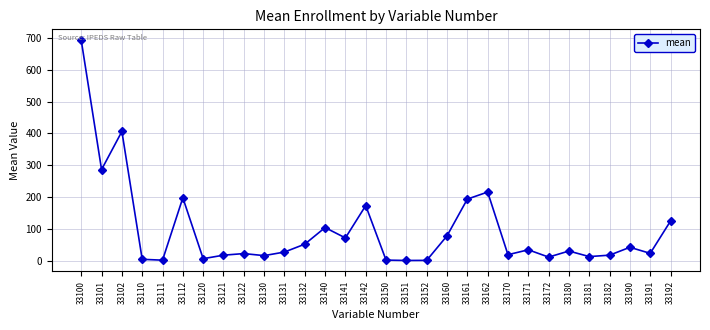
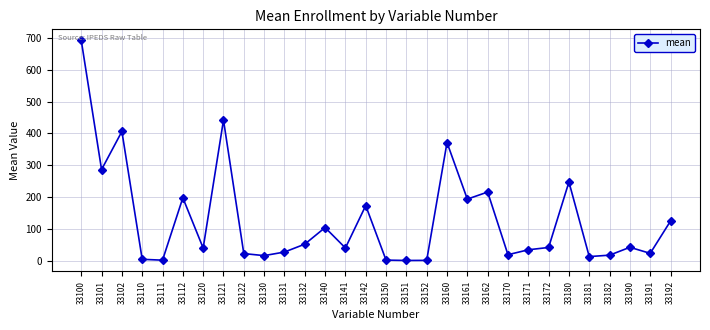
  {
    "33100": 690,
    "33101": 290,
    "33102": 410,
    "33110": 0,
    "33111": 0,
    "33112": 200,
-   "33120": 10,
-   "33121": 20,
+   "33120": 40,
+   "33121": 440,
    "33122": 20,
    "33130": 20,
    "33131": 30,
    "33132": 50,
    "33140": 100,
-   "33141": 70,
+   "33141": 40,
    "33142": 170,
    "33150": 0,
    "33151": 0,
    "33152": 0,
-   "33160": 80,
+   "33160": 370,
    "33161": 190,
    "33162": 220,
    "33170": 20,
    "33171": 30,
-   "33172": 10,
-   "33180": 30,
+   "33172": 40,
+   "33180": 250,
    "33181": 10,
    "33182": 20,
    "33190": 40,
    "33191": 20,
    "33192": 120
  }
